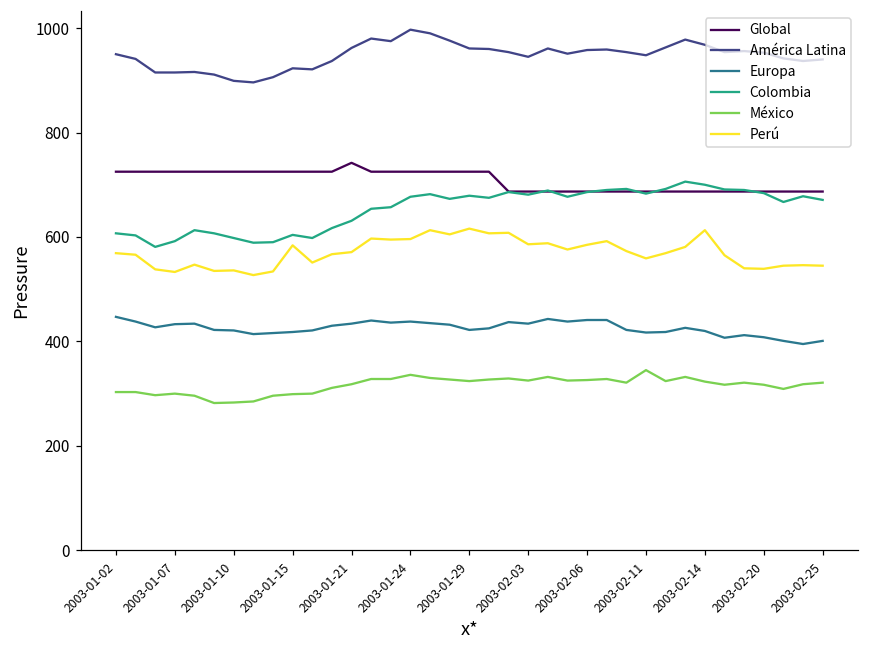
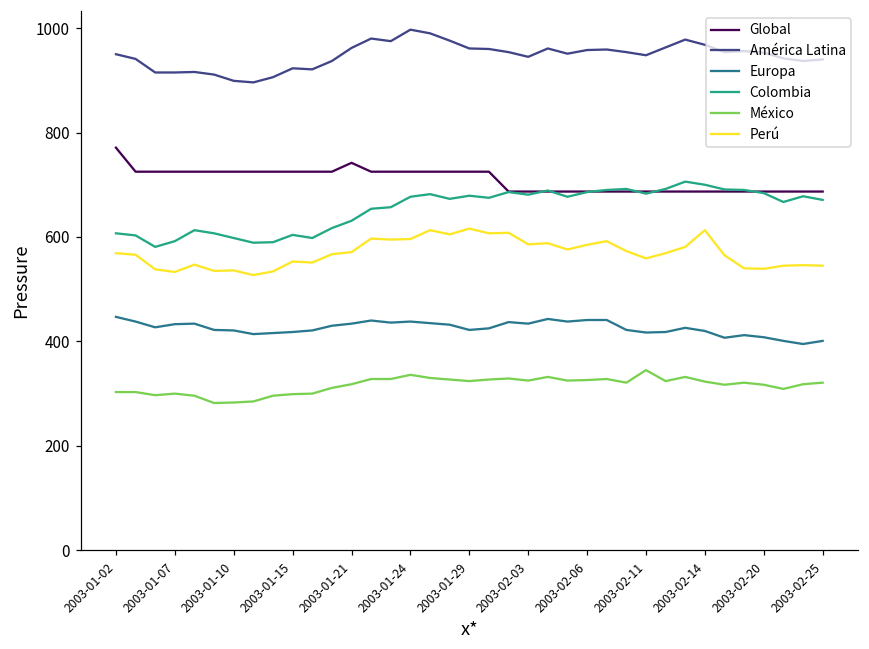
  {
    "Global": {
-     "2003-01-02": 730,
+     "2003-01-02": 770,
      "2003-01-07": 730,
      "2003-01-10": 730,
      "2003-01-15": 730,
      "2003-01-21": 740,
      "2003-01-24": 730,
      "2003-01-29": 730,
      "2003-02-03": 690,
      "2003-02-14": 690,
      "2003-02-25": 690
    },
    "México": {
      "2003-01-02": 300,
      "2003-01-07": 300,
      "2003-01-10": 280,
      "2003-01-15": 300,
      "2003-01-21": 320,
      "2003-01-24": 340,
      "2003-01-29": 320,
      "2003-02-03": 330,
      "2003-02-06": 330,
      "2003-02-11": 350,
      "2003-02-14": 320,
      "2003-02-20": 320,
      "2003-02-25": 320
    },
    "Perú": {
      "2003-01-02": 570,
      "2003-01-07": 530,
      "2003-01-10": 540,
-     "2003-01-15": 580,
+     "2003-01-15": 550,
      "2003-01-21": 570,
      "2003-01-24": 600,
      "2003-01-29": 620,
      "2003-02-03": 590,
      "2003-02-06": 590,
      "2003-02-11": 560,
      "2003-02-14": 610,
      "2003-02-20": 540,
      "2003-02-25": 550
    }
  }
